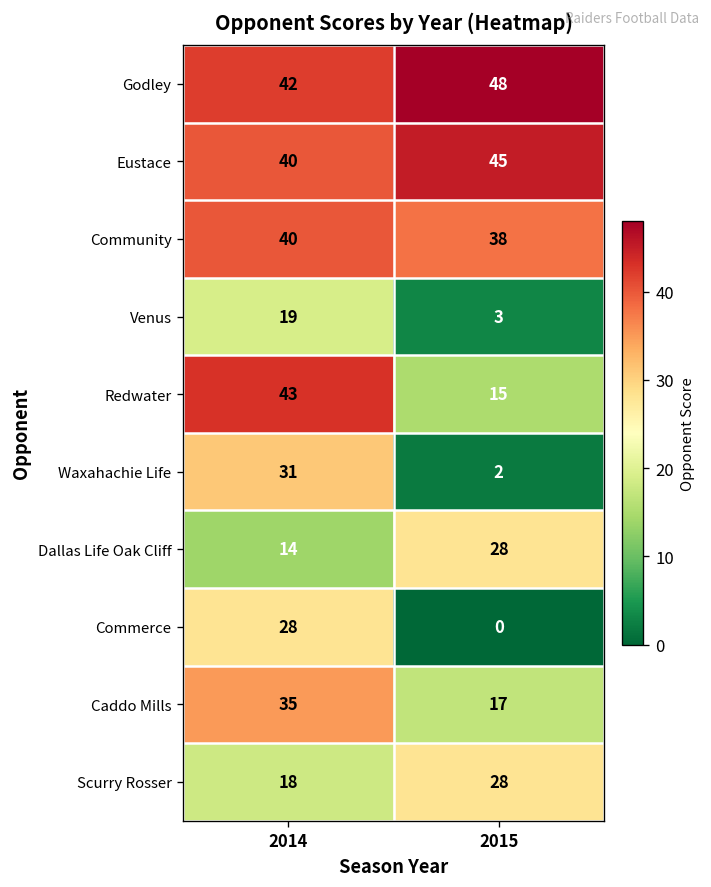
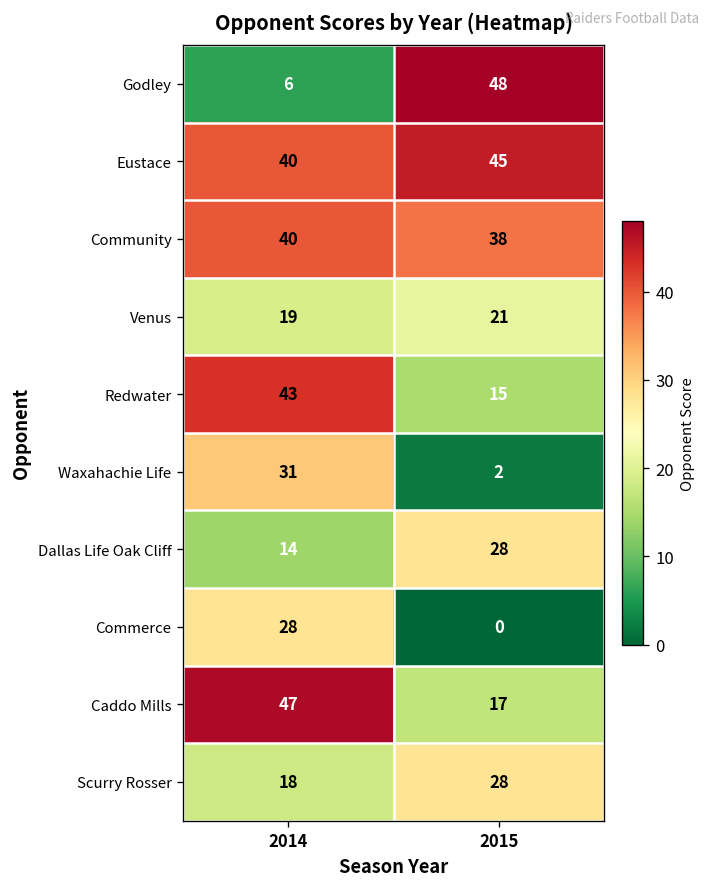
  {
    "Godley": {
-     "2014": 42,
+     "2014": 6,
      "2015": 48
    },
    "Eustace": {
      "2014": 40,
      "2015": 45
    },
    "Community": {
      "2014": 40,
      "2015": 38
    },
    "Venus": {
      "2014": 19,
-     "2015": 3
+     "2015": 21
    },
    "Redwater": {
      "2014": 43,
      "2015": 15
    },
    "Waxahachie Life": {
      "2014": 31,
      "2015": 2
    },
    "Dallas Life Oak Cliff": {
      "2014": 14,
      "2015": 28
    },
    "Commerce": {
      "2014": 28,
      "2015": 0
    },
    "Caddo Mills": {
-     "2014": 35,
+     "2014": 47,
      "2015": 17
    },
    "Scurry Rosser": {
      "2014": 18,
      "2015": 28
    }
  }
